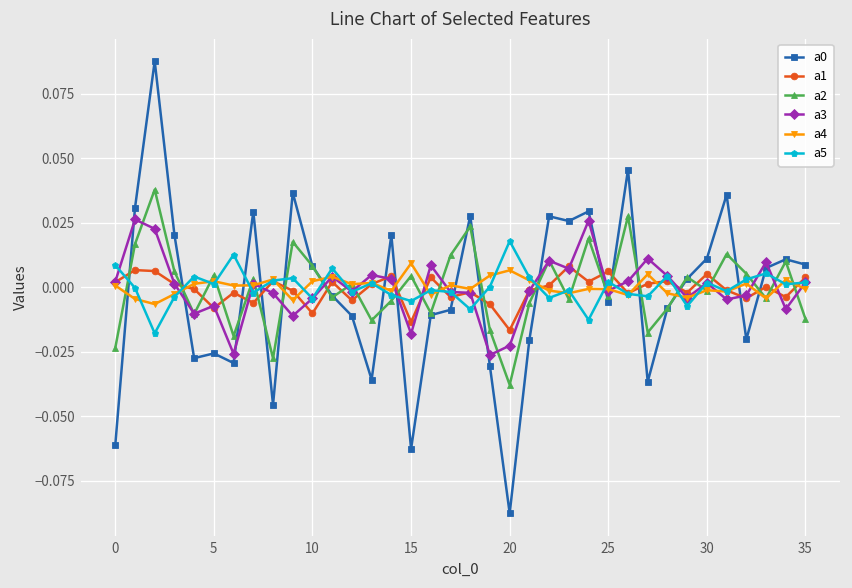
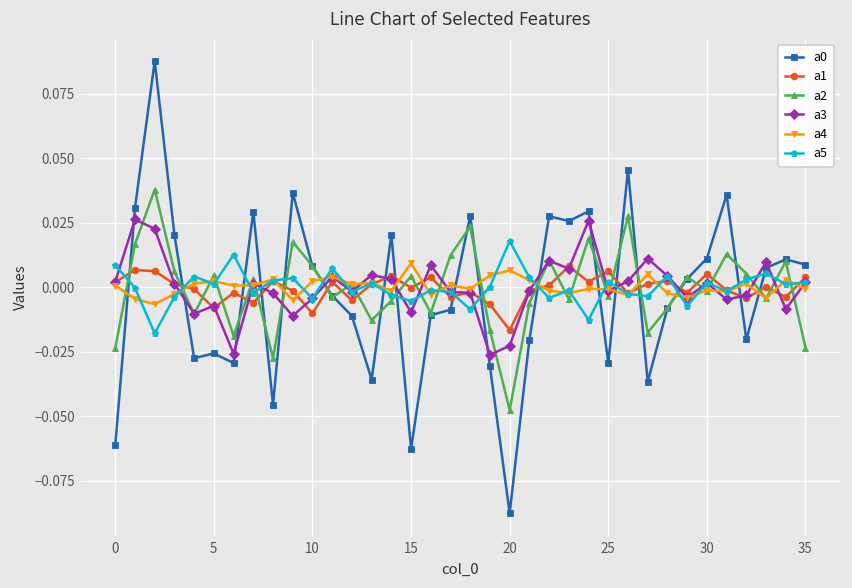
  {
    "a0": {
      "0": -0.061,
      "5": -0.026,
      "15": -0.063,
      "20": -0.088,
-     "25": -0.006,
+     "25": -0.029,
      "30": 0.011,
      "35": 0.009
    },
    "a1": {
      "10": -0.010,
-     "15": -0.013,
+     "15": 0.000,
      "20": -0.017,
      "25": 0.006,
      "30": 0.005,
      "35": 0.004
    },
    "a2": {
      "0": -0.024,
      "5": 0.005,
      "15": 0.004,
-     "20": -0.038,
+     "20": -0.048,
      "25": -0.003,
-     "35": -0.012
+     "35": -0.023
    },
    "a3": {
-     "15": -0.018,
+     "15": -0.010,
      "20": -0.023
    },
    "a4": {
      "0": 0.001,
      "10": 0.002,
      "15": 0.009,
      "20": 0.007,
      "35": -0.001
    },
    "a5": {
      "0": 0.009,
      "15": -0.005,
      "20": 0.018,
      "25": 0.002
    }
  }
